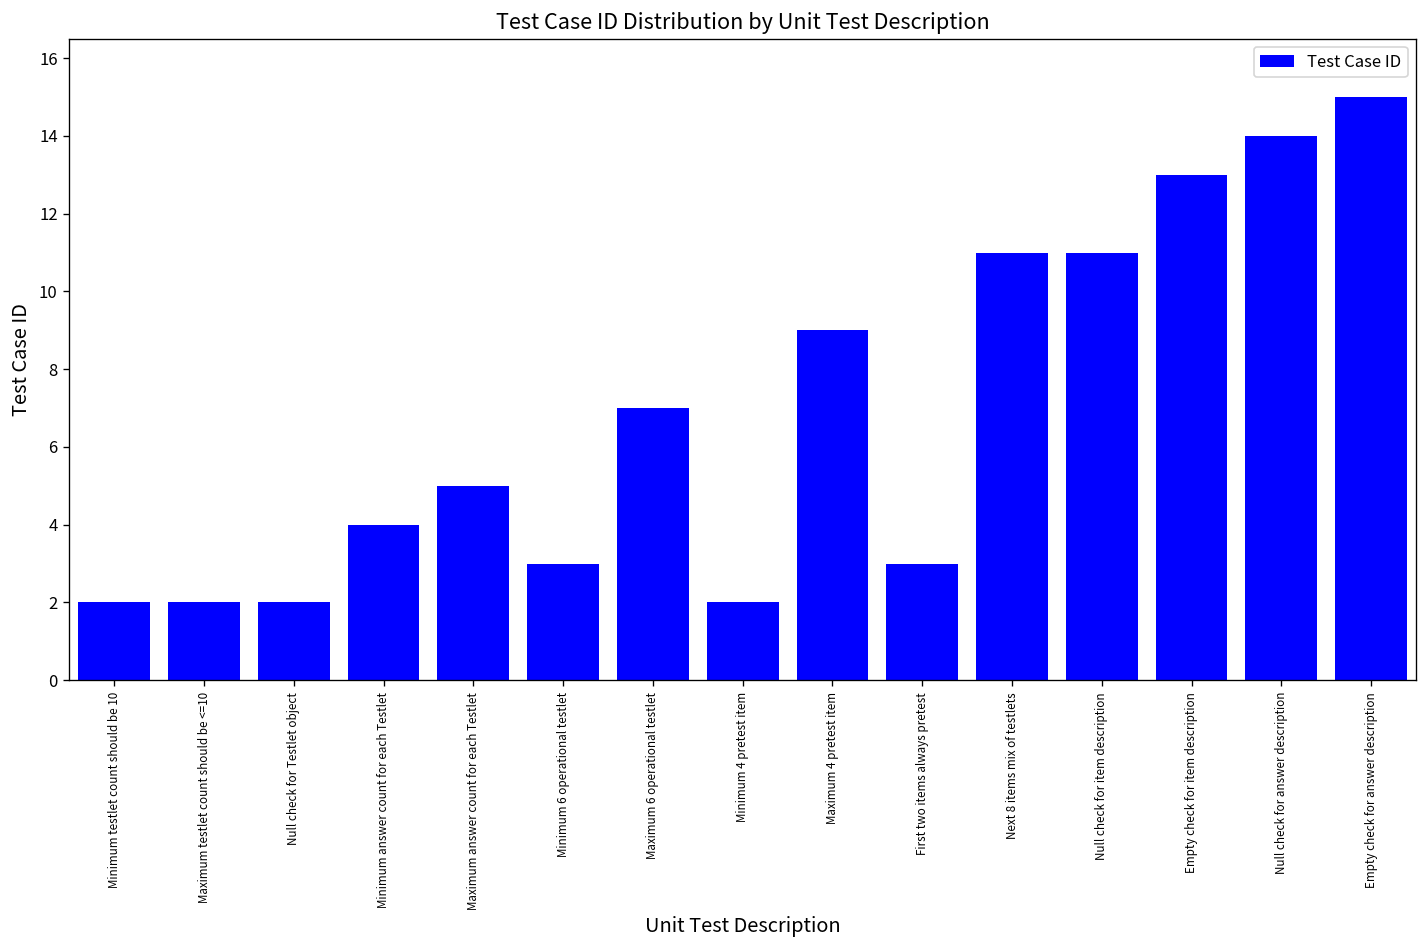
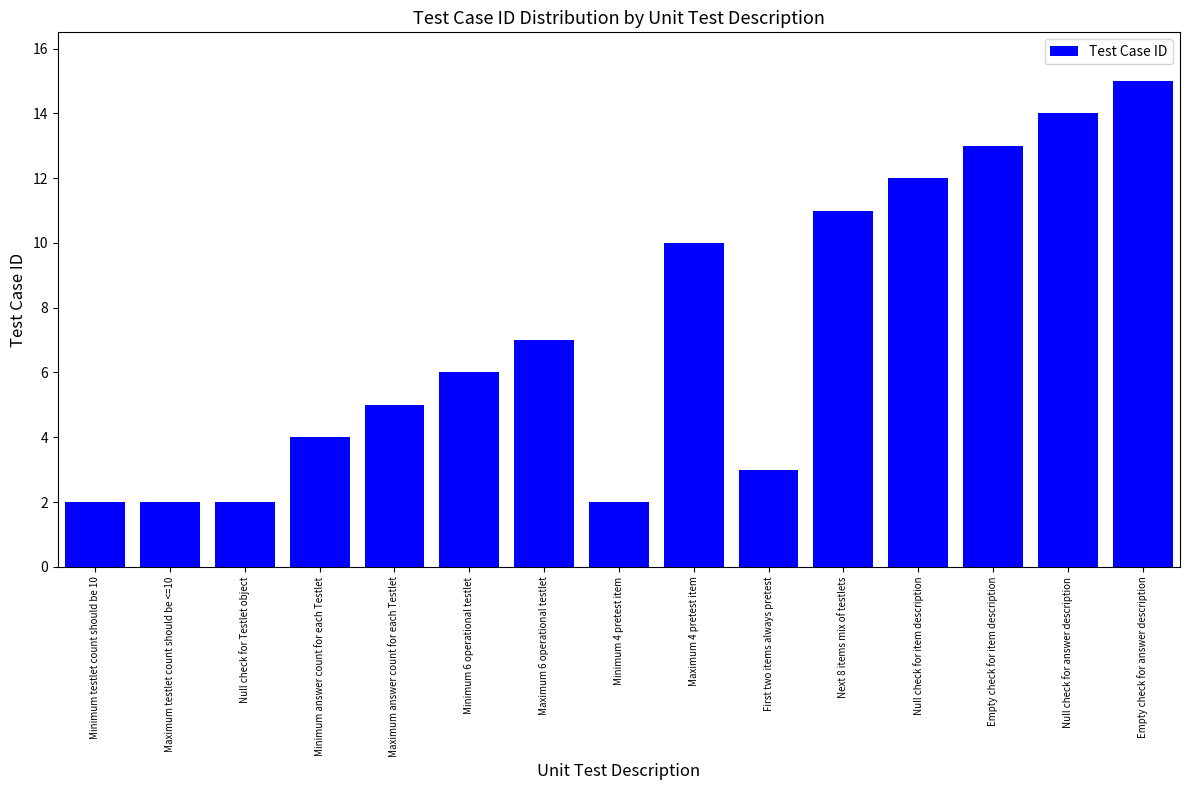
  {
    "Minimum testlet count should be 10": 2,
    "Maximum testlet count should be <=10": 2,
    "Null check for Testlet object": 2,
    "Minimum answer count for each Testlet": 4,
    "Maximum answer count for each Testlet": 5,
-   "Minimum 6 operational testlet": 3,
+   "Minimum 6 operational testlet": 6,
    "Maximum 6 operational testlet": 7,
    "Minimum 4 pretest item": 2,
-   "Maximum 4 pretest item": 9,
+   "Maximum 4 pretest item": 10,
    "First two items always pretest": 3,
    "Next 8 items mix of testlets": 11,
-   "Null check for item description": 11,
+   "Null check for item description": 12,
    "Empty check for item description": 13,
    "Null check for answer description": 14,
    "Empty check for answer description": 15
  }
